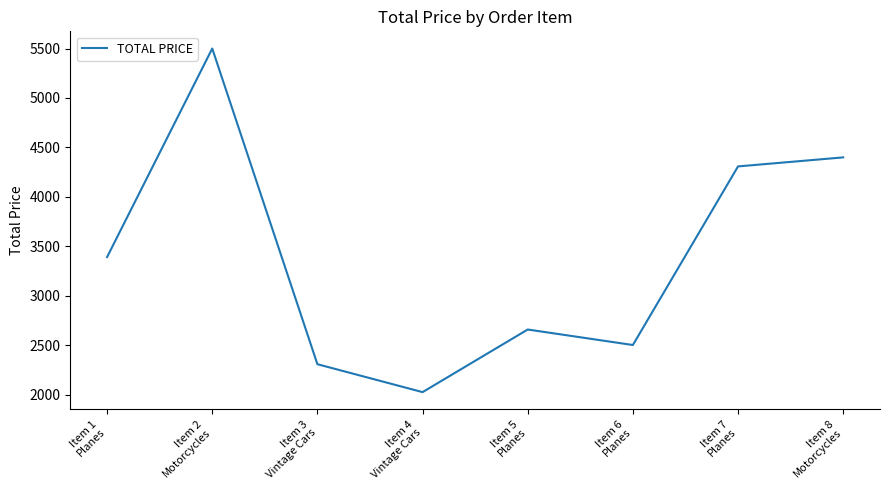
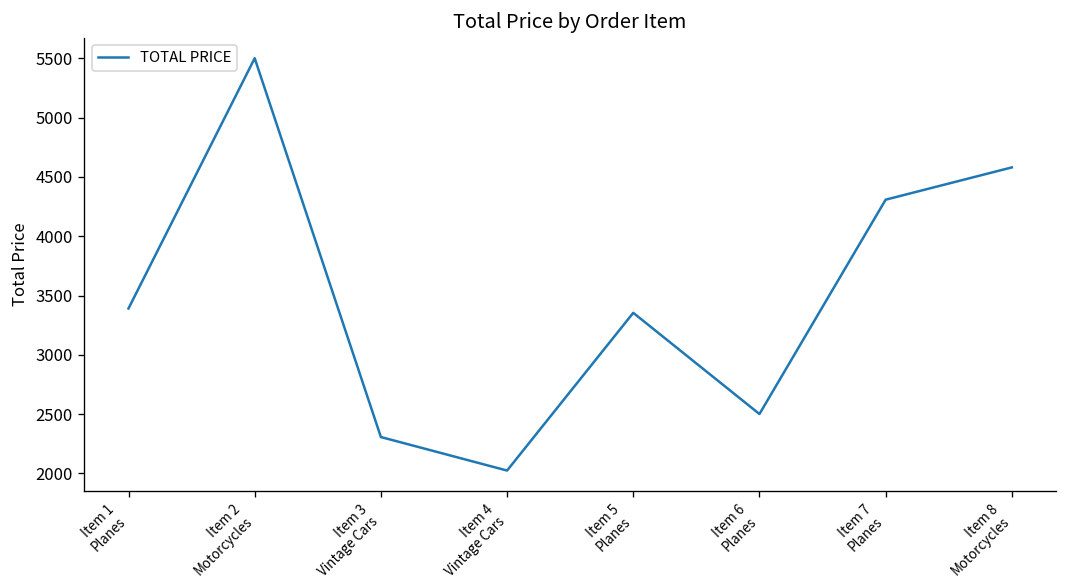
  {
    "Item 1 Planes": 3400,
    "Item 2 Motorcycles": 5500,
    "Item 3 Vintage Cars": 2300,
    "Item 4 Vintage Cars": 2000,
-   "Item 5 Planes": 2700,
+   "Item 5 Planes": 3400,
    "Item 6 Planes": 2500,
    "Item 7 Planes": 4300,
-   "Item 8 Motorcycles": 4400
+   "Item 8 Motorcycles": 4600
  }
